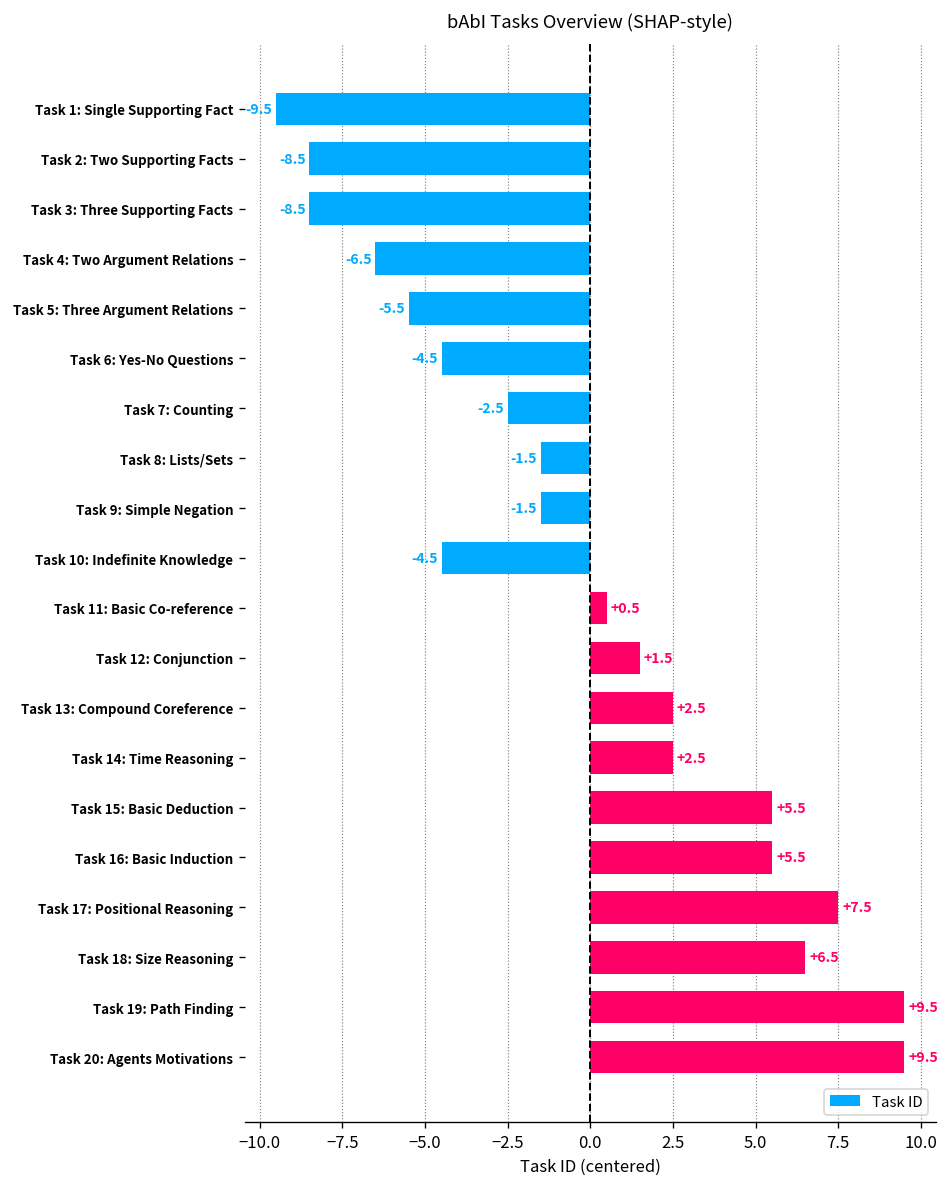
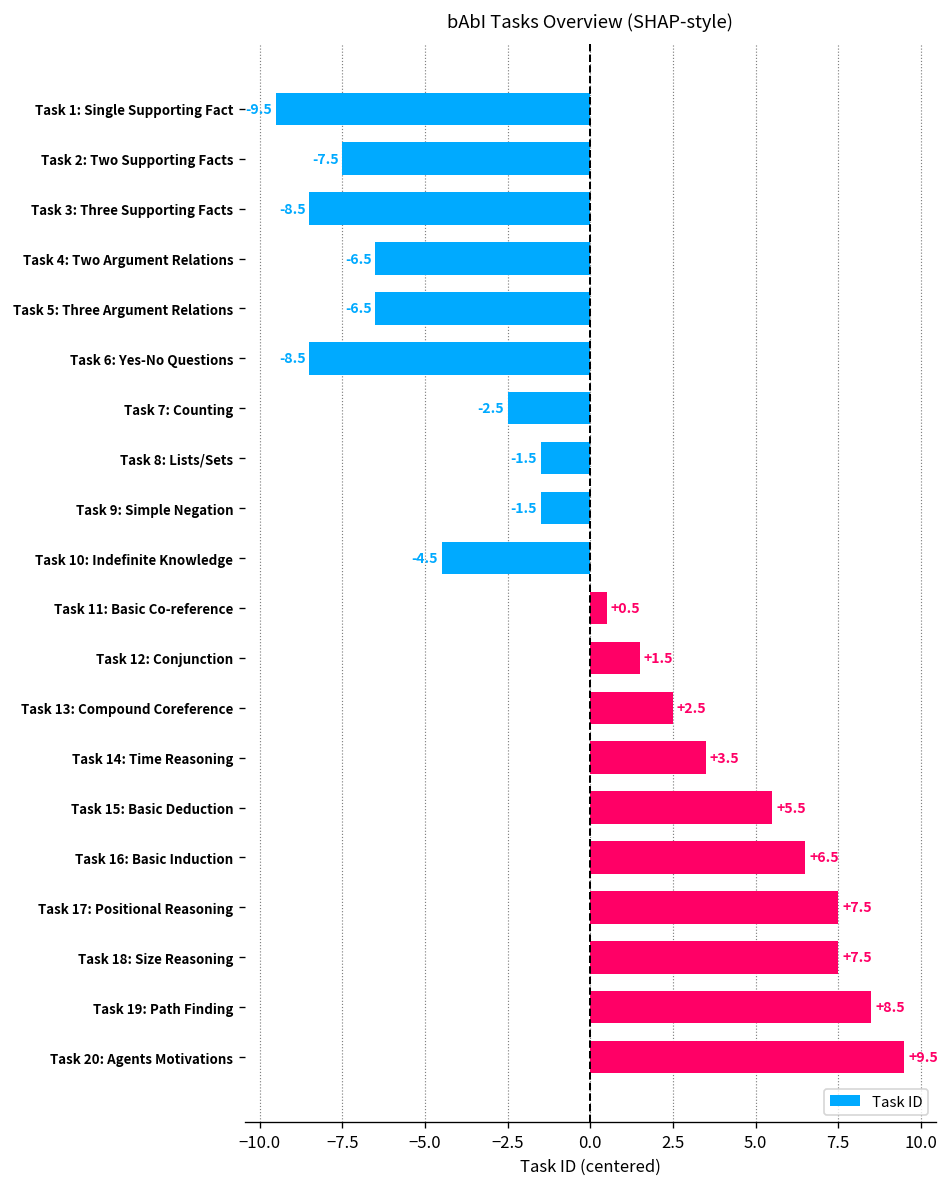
  {
    "Task 1: Single Supporting Fact": "-9.5",
-   "Task 2: Two Supporting Facts": "-8.5",
+   "Task 2: Two Supporting Facts": "-7.5",
    "Task 3: Three Supporting Facts": "-8.5",
    "Task 4: Two Argument Relations": "-6.5",
-   "Task 5: Three Argument Relations": "-5.5",
-   "Task 6: Yes-No Questions": "-4.5",
+   "Task 5: Three Argument Relations": "-6.5",
+   "Task 6: Yes-No Questions": "-8.5",
    "Task 7: Counting": "-2.5",
    "Task 8: Lists/Sets": "-1.5",
    "Task 9: Simple Negation": "-1.5",
    "Task 10: Indefinite Knowledge": "-4.5",
    "Task 11: Basic Co-reference": "+0.5",
    "Task 12: Conjunction": "+1.5",
    "Task 13: Compound Coreference": "+2.5",
-   "Task 14: Time Reasoning": "+2.5",
+   "Task 14: Time Reasoning": "+3.5",
    "Task 15: Basic Deduction": "+5.5",
-   "Task 16: Basic Induction": "+5.5",
+   "Task 16: Basic Induction": "+6.5",
    "Task 17: Positional Reasoning": "+7.5",
-   "Task 18: Size Reasoning": "+6.5",
-   "Task 19: Path Finding": "+9.5",
+   "Task 18: Size Reasoning": "+7.5",
+   "Task 19: Path Finding": "+8.5",
    "Task 20: Agents Motivations": "+9.5"
  }
